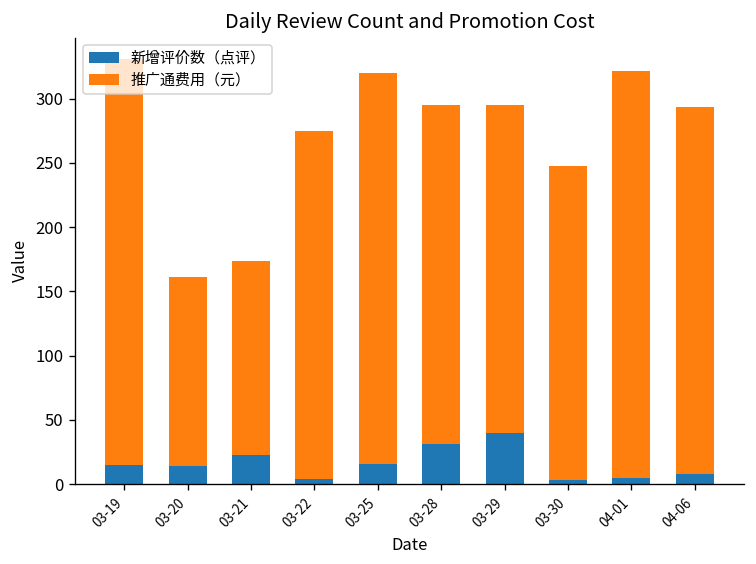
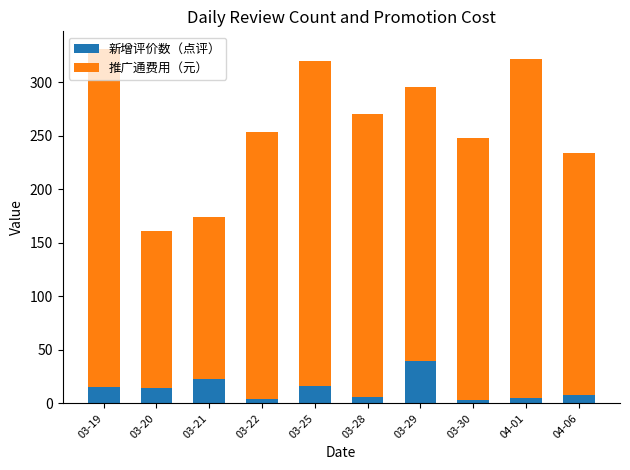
  {
    "新增评价数（点评）": {
      "03-19": 15,
      "03-20": 14,
      "03-21": 23,
      "03-22": 4,
      "03-25": 16,
-     "03-28": 31,
+     "03-28": 6,
      "03-29": 40,
      "03-30": 3,
      "04-01": 5,
      "04-06": 8
    },
    "推广通费用（元）": {
      "03-20": 147,
      "03-21": 151,
-     "03-22": 271,
+     "03-22": 250,
      "03-25": 304,
      "03-28": 264,
      "03-29": 255,
      "03-30": 245,
      "04-01": 317,
-     "04-06": 285
+     "04-06": 226
    }
  }
